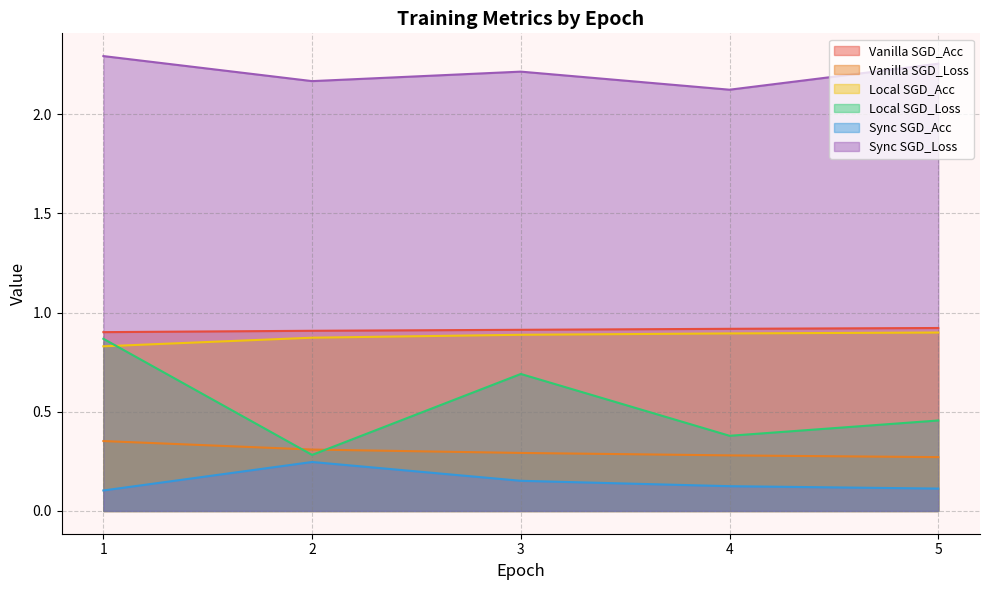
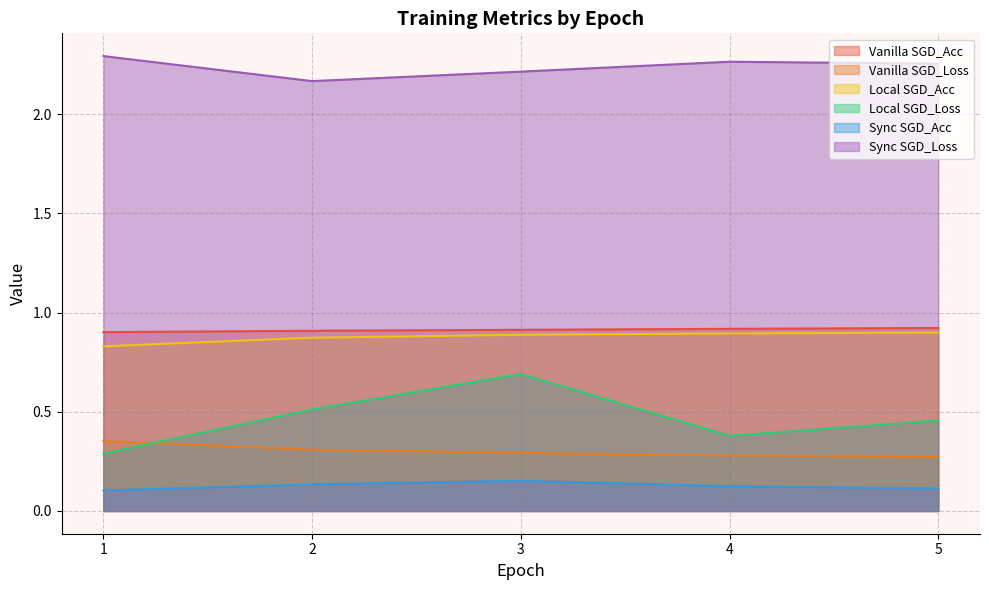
  {
    "Local SGD_Loss": {
-     "1": 0.87,
-     "2": 0.28,
+     "1": 0.29,
+     "2": 0.51,
      "3": 0.69,
      "4": 0.38,
      "5": 0.46
    },
    "Sync SGD_Acc": {
      "1": 0.10,
-     "2": 0.25,
+     "2": 0.13,
      "3": 0.15,
      "4": 0.12,
      "5": 0.11
    },
    "Sync SGD_Loss": {
      "1": 2.29,
      "2": 2.17,
      "3": 2.21,
-     "4": 2.12
+     "4": 2.26
    }
  }
